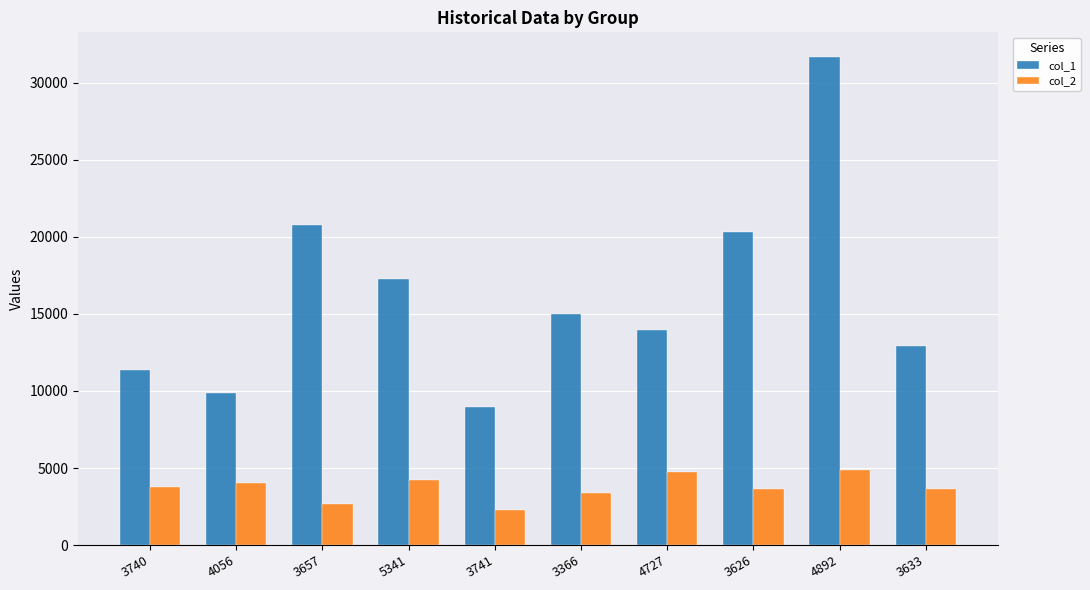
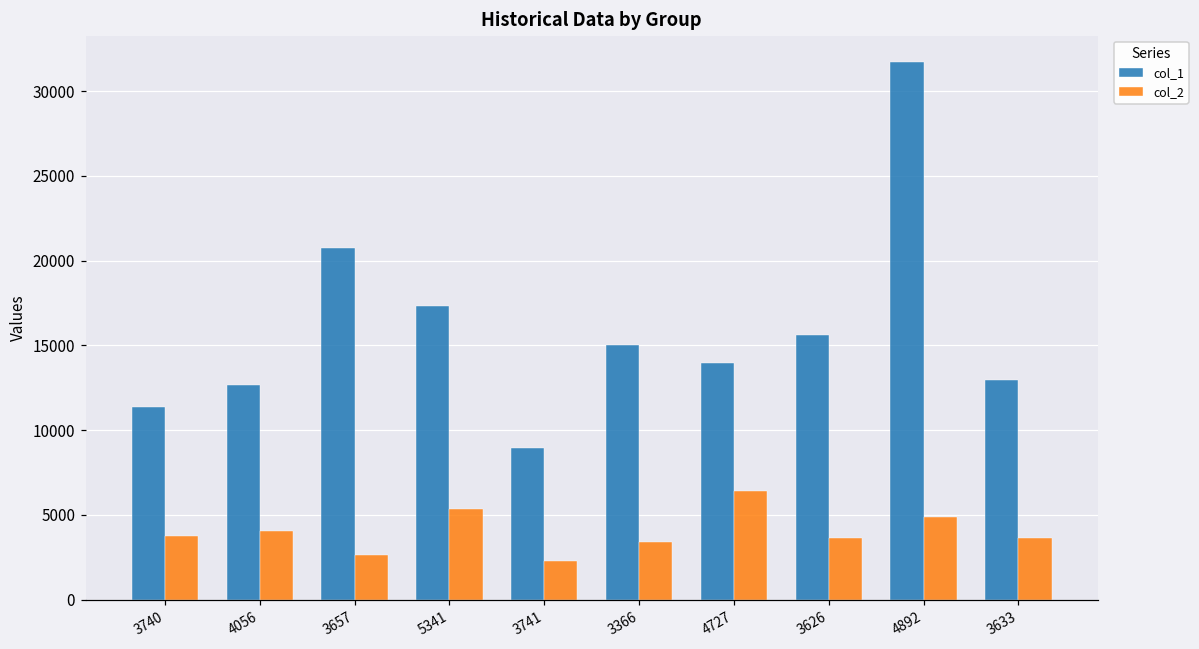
  {
    "col_1": {
      "3740": 11400,
-     "4056": 9800,
+     "4056": 12700,
      "3657": 20700,
      "5341": 17300,
      "3741": 9000,
      "3366": 15000,
      "4727": 14000,
-     "3626": 20300,
+     "3626": 15600,
      "4892": 31700,
      "3633": 12900
    },
    "col_2": {
      "3740": 3700,
      "4056": 4100,
      "3657": 2600,
-     "5341": 4200,
+     "5341": 5300,
      "3741": 2300,
      "3366": 3400,
-     "4727": 4700,
+     "4727": 6400,
      "3626": 3600,
      "4892": 4900,
      "3633": 3600
    }
  }
